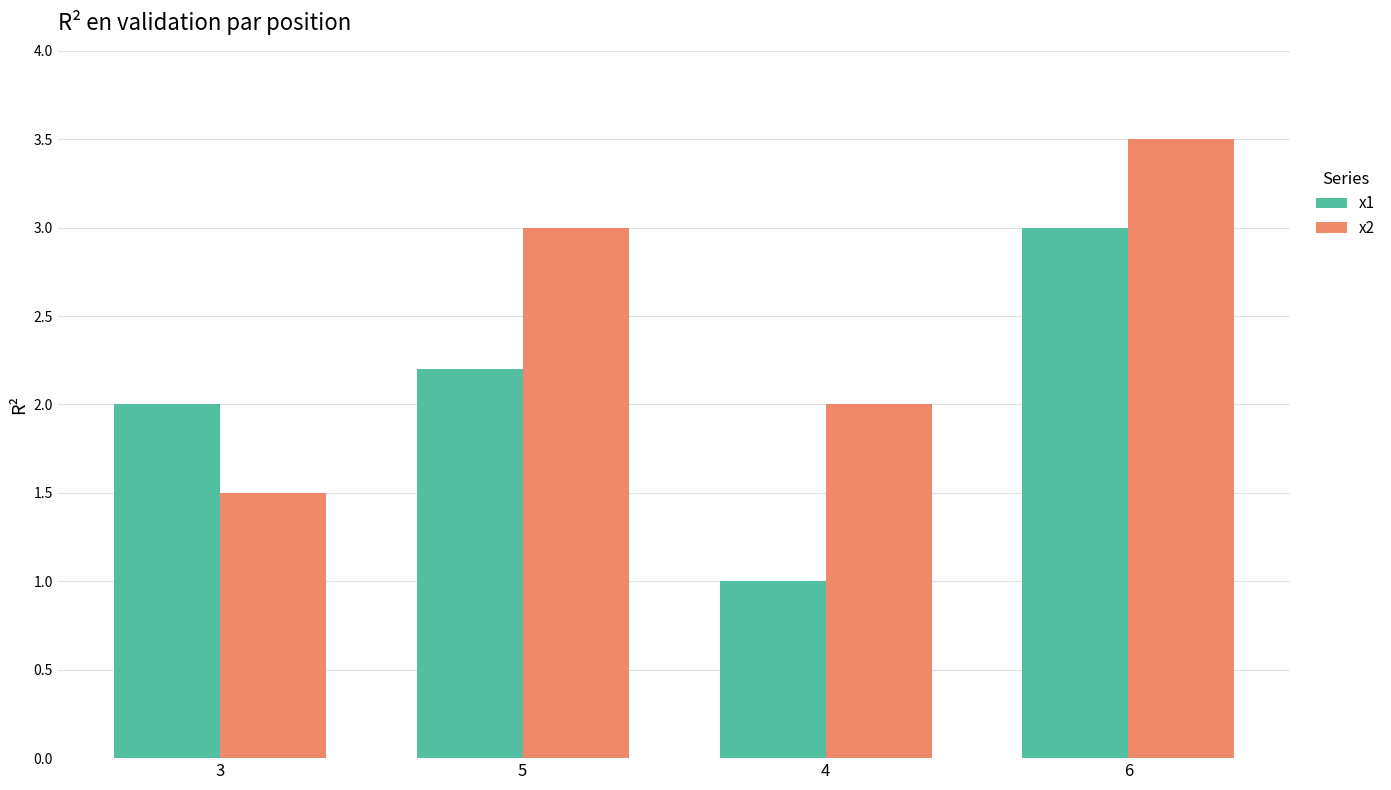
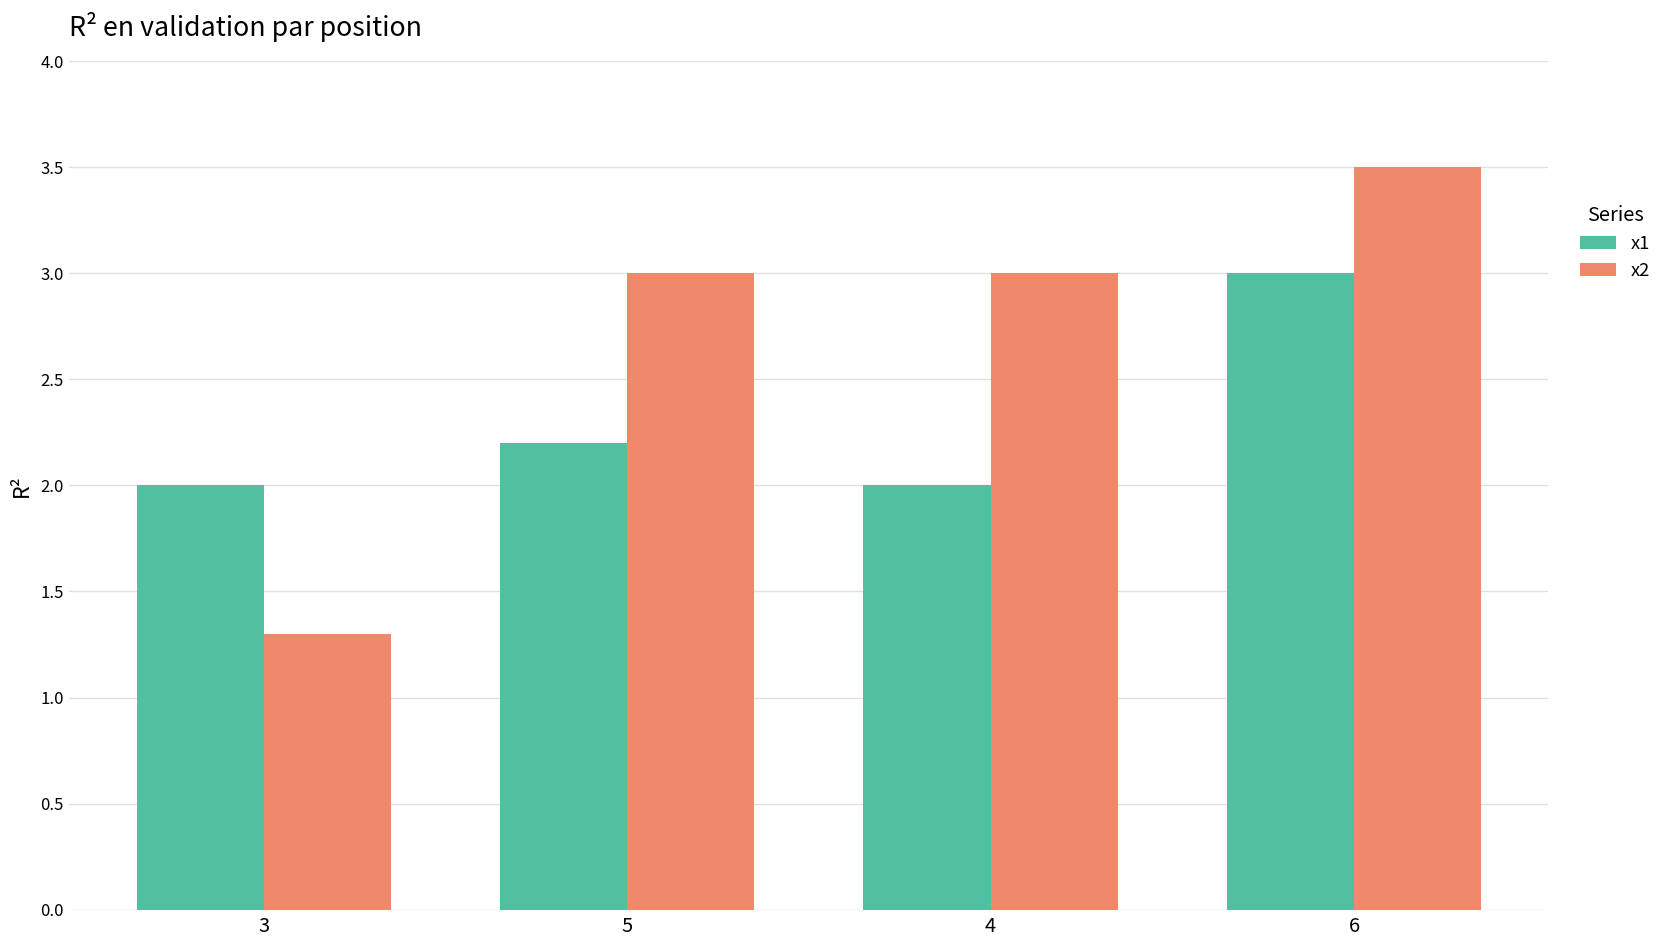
  {
    "x1": {
      "3": 2,
      "5": 2.20,
-     "4": 1,
+     "4": 2,
      "6": 3
    },
    "x2": {
-     "3": 1.5,
+     "3": 1.3,
      "5": 3.0,
-     "4": 2,
+     "4": 3,
      "6": 3.5
    }
  }
